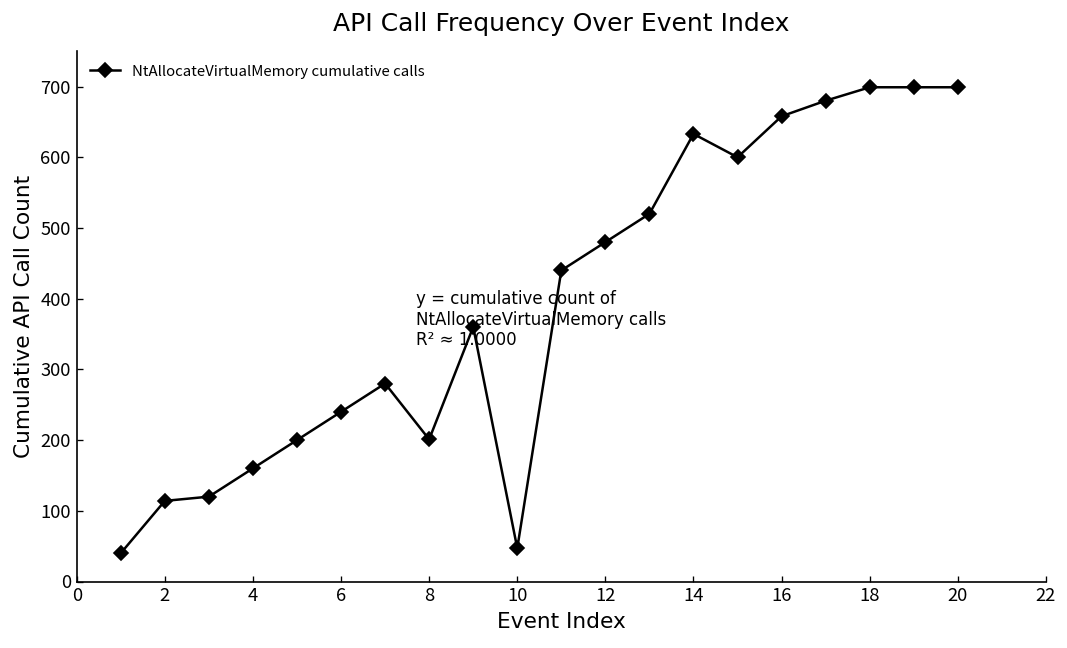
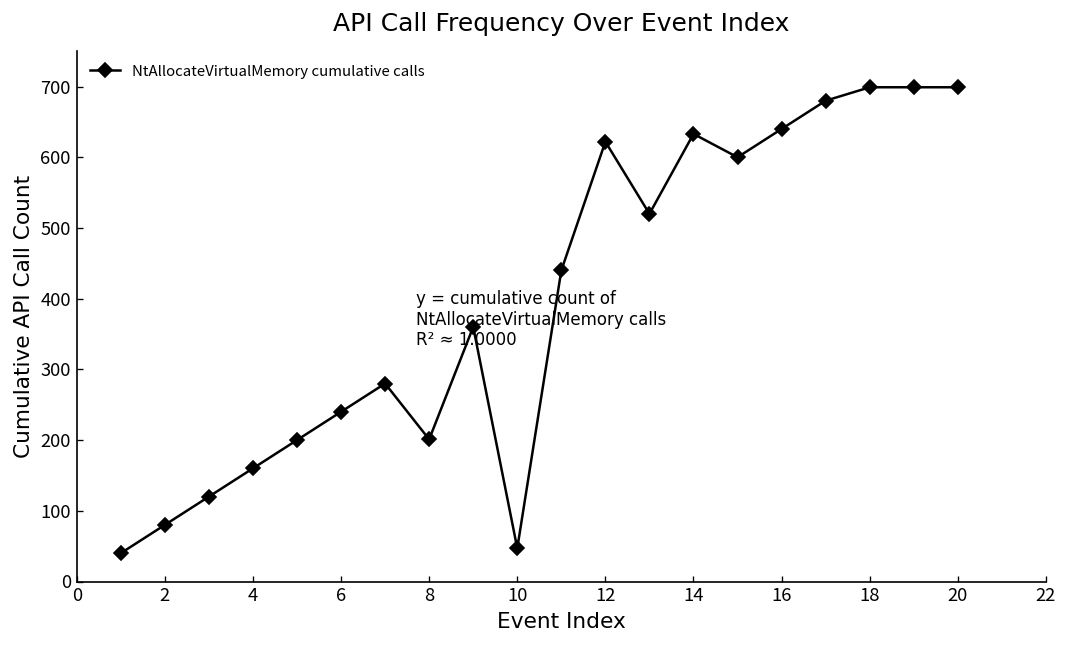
  {
-   "2": 110,
+   "2": 80,
    "4": 160,
    "6": 240,
    "8": 200,
    "10": 50,
-   "12": 480,
+   "12": 620,
    "14": 630,
-   "16": 660,
+   "16": 640,
    "18": 700,
    "20": 700
  }
